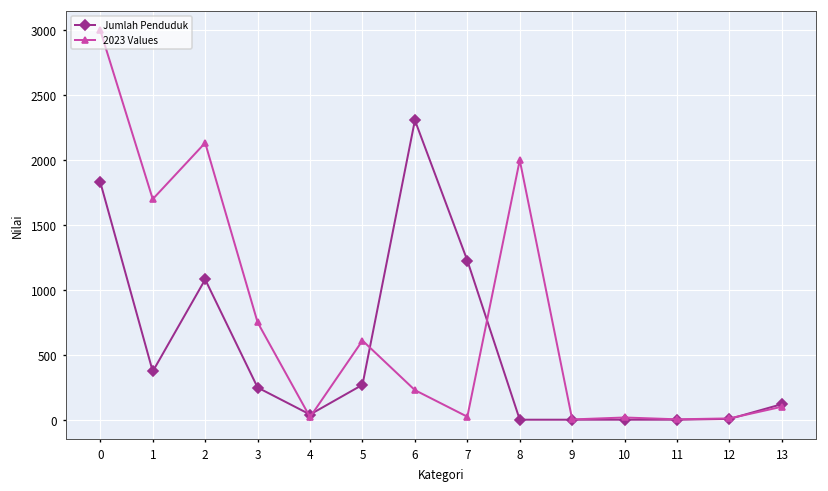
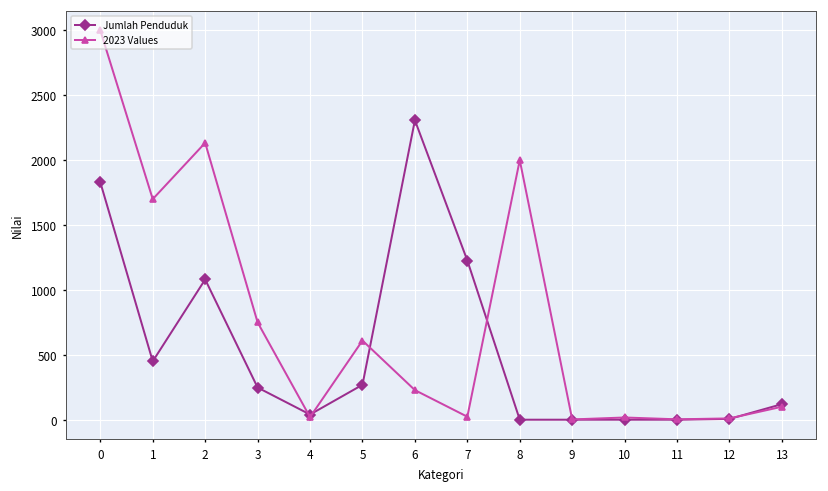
  {
    "Jumlah Penduduk": {
      "0": 1830,
-     "1": 370,
+     "1": 450,
      "2": 1080,
      "3": 250,
      "5": 270,
      "6": 2310,
      "7": 1230,
      "8": 0
    },
    "2023 Values": {
      "1": 1700,
      "2": 2130,
      "3": 750,
      "5": 610,
      "6": 230,
      "7": 20,
      "8": 2000
    }
  }
